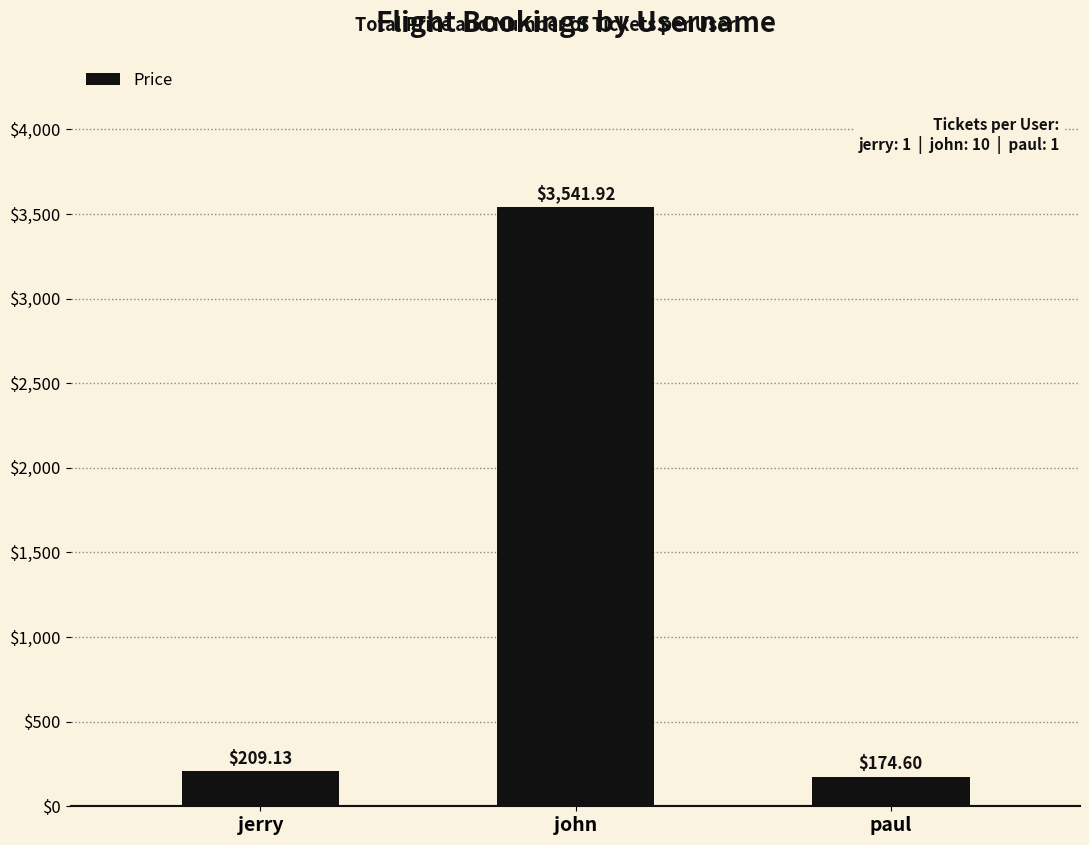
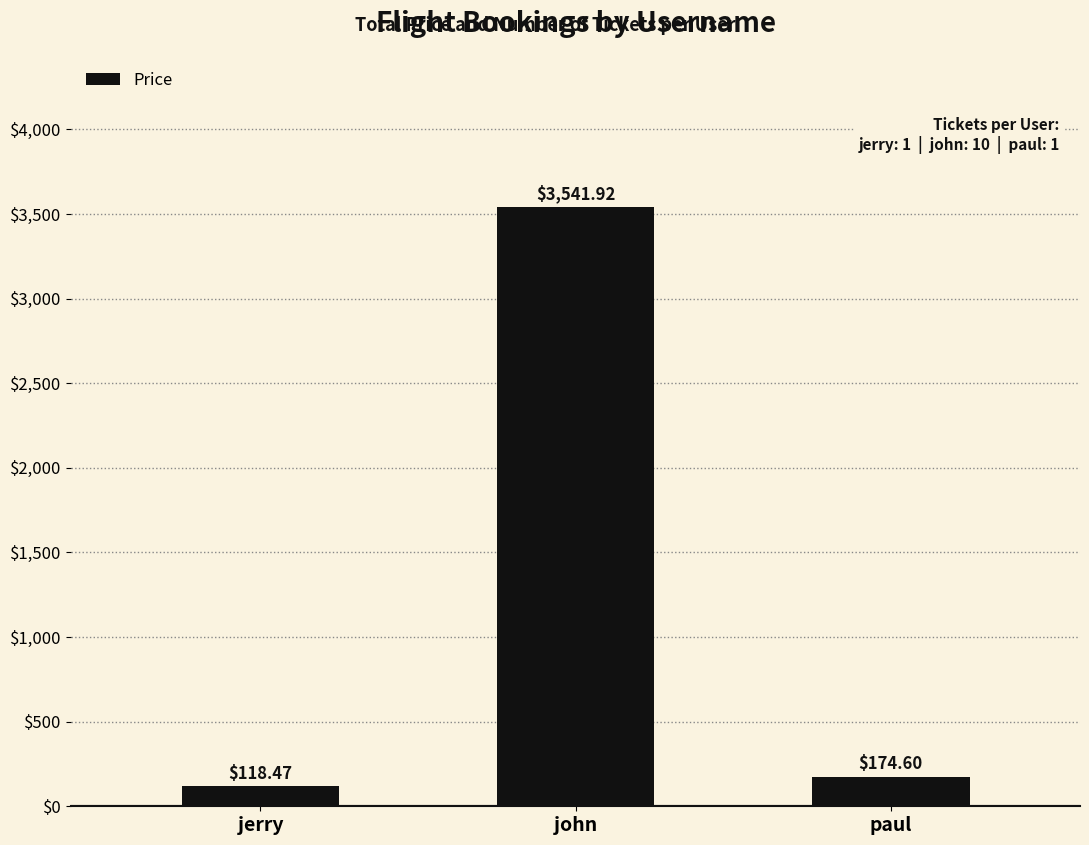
  {
-   "jerry": "$209.13",
+   "jerry": "$118.47",
    "john": "$3,541.92",
    "paul": "$174.60"
  }
